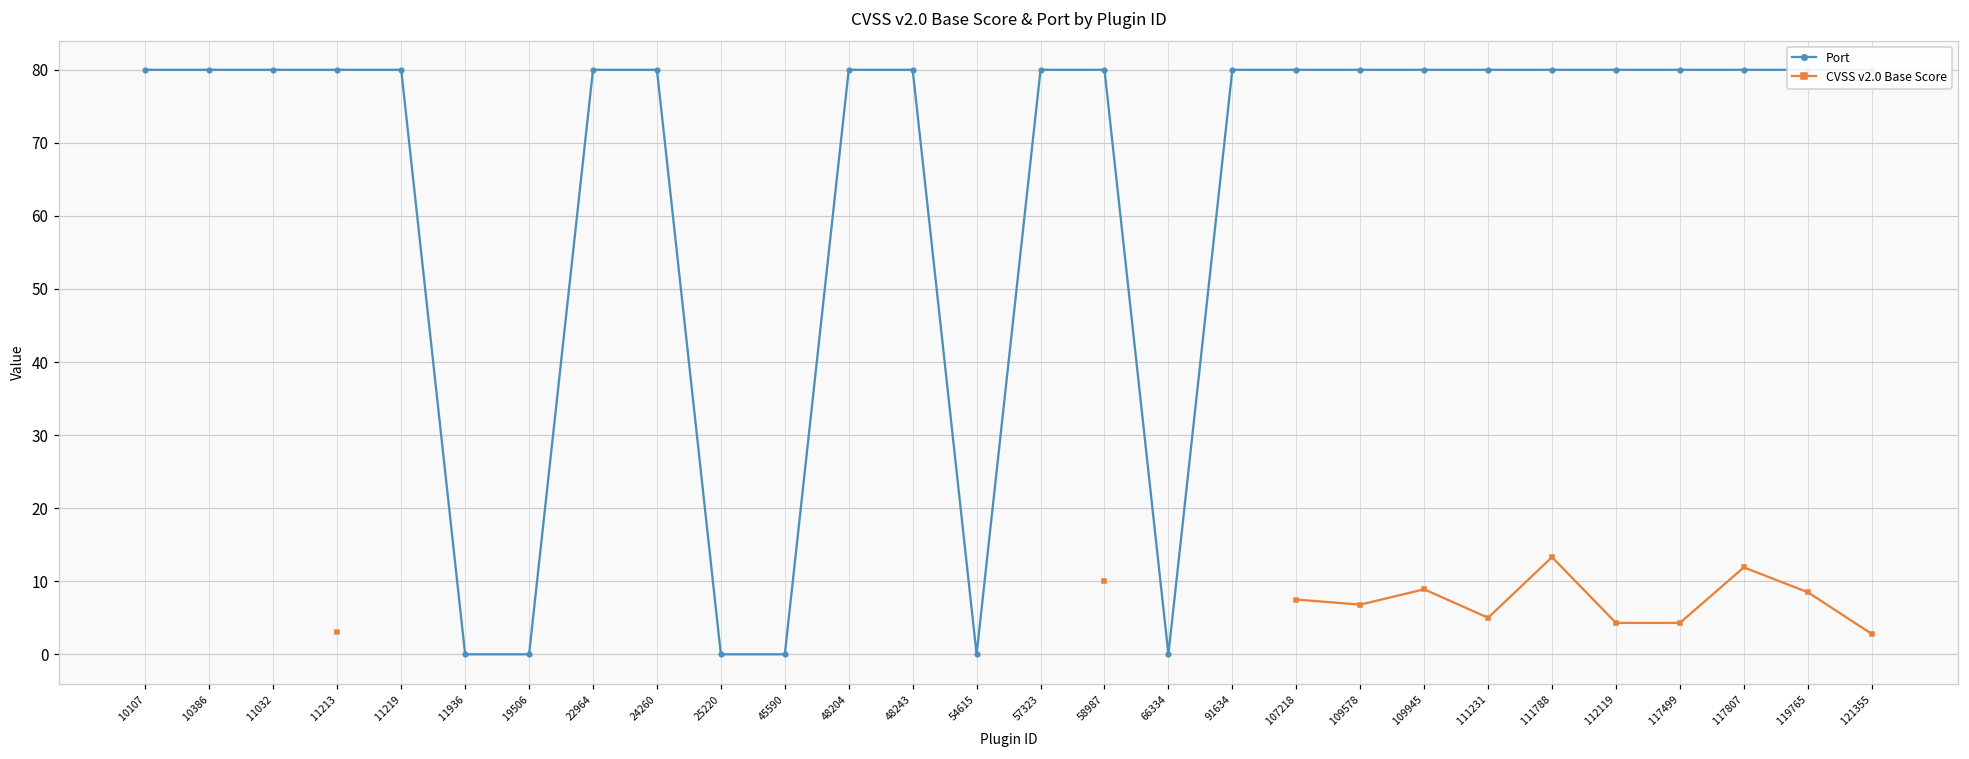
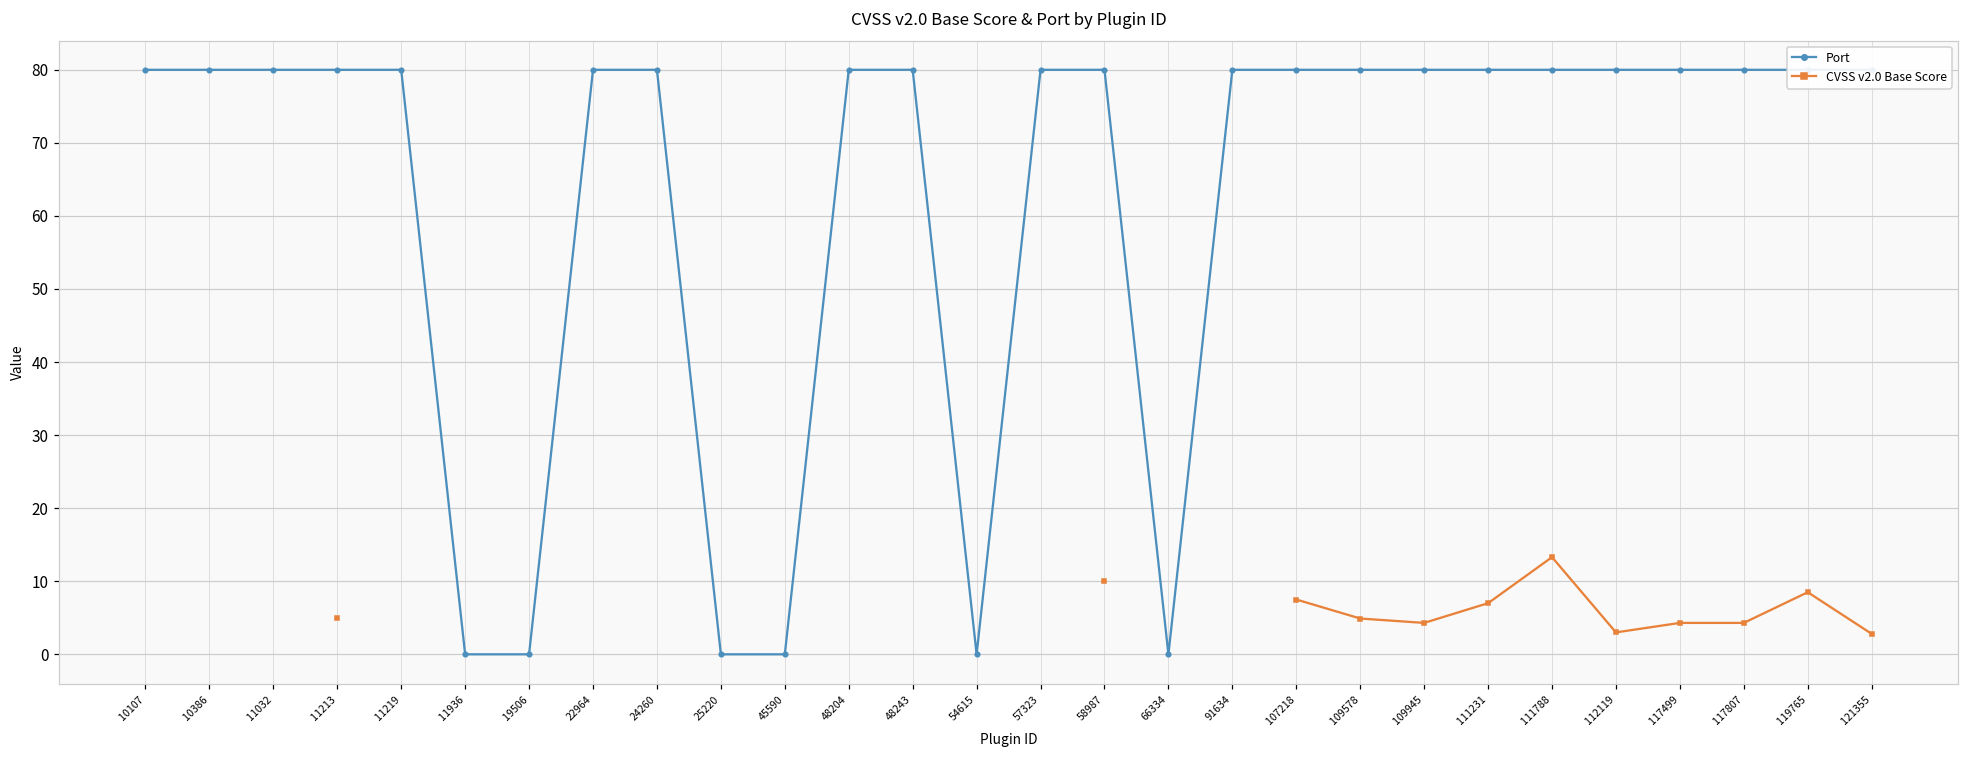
  {
    "Port": {
      "10107": 80,
      "10386": 80,
      "11032": 80,
      "11213": 80,
      "11219": 80,
      "11936": 0,
      "19506": 0,
      "22964": 80,
      "24260": 80,
      "25220": 0,
      "45590": 0,
      "48204": 80,
      "48243": 80,
      "54615": 0,
      "57323": 80,
      "58987": 80,
      "66334": 0,
      "91634": 80,
      "107218": 80,
      "109578": 80,
      "109945": 80,
      "111231": 80,
      "111788": 80,
      "112119": 80,
      "117499": 80,
      "117807": 80
    },
    "CVSS v2.0 Base Score": {
-     "11213": 3,
+     "11213": 5,
      "58987": 10,
      "107218": 8,
-     "109578": 7,
-     "109945": 9,
-     "111231": 5,
+     "109578": 5,
+     "109945": 4,
+     "111231": 7,
      "111788": 13,
-     "112119": 4,
+     "112119": 3,
      "117499": 4,
-     "117807": 12,
+     "117807": 4,
      "119765": 9,
      "121355": 3
    }
  }
